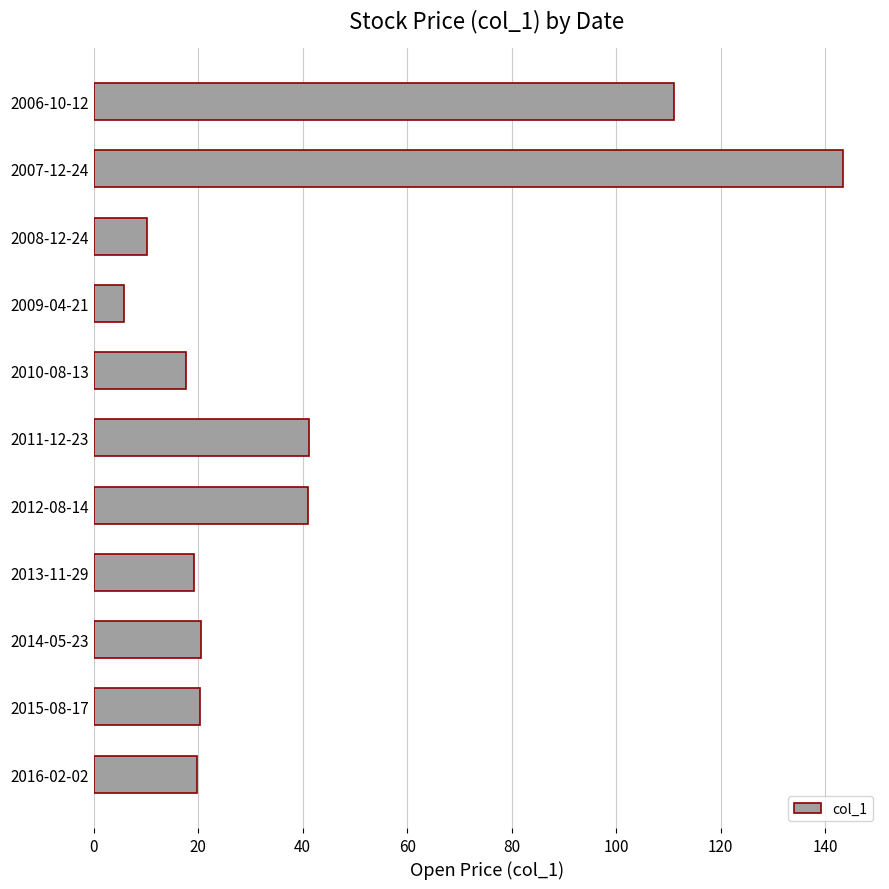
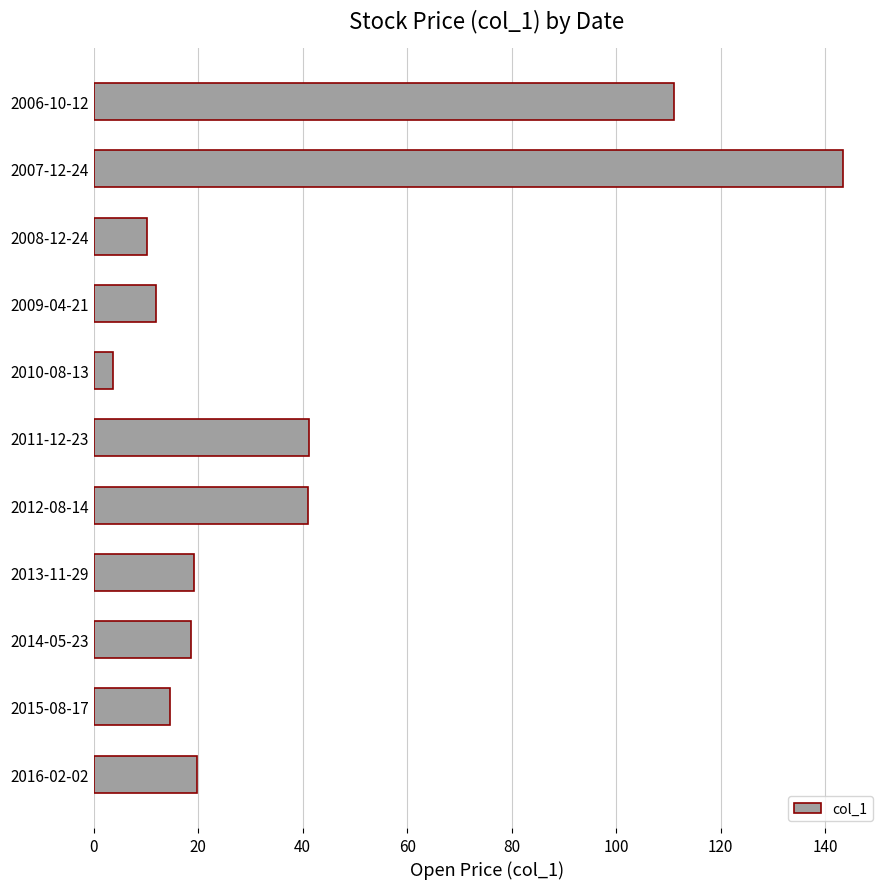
  {
    "2006-10-12": 111,
    "2007-12-24": 143,
    "2008-12-24": 10,
-   "2009-04-21": 6,
-   "2010-08-13": 18,
+   "2009-04-21": 12,
+   "2010-08-13": 4,
    "2011-12-23": 41,
    "2012-08-14": 41,
    "2013-11-29": 19,
-   "2014-05-23": 21,
-   "2015-08-17": 20,
+   "2014-05-23": 19,
+   "2015-08-17": 15,
    "2016-02-02": 20
  }
